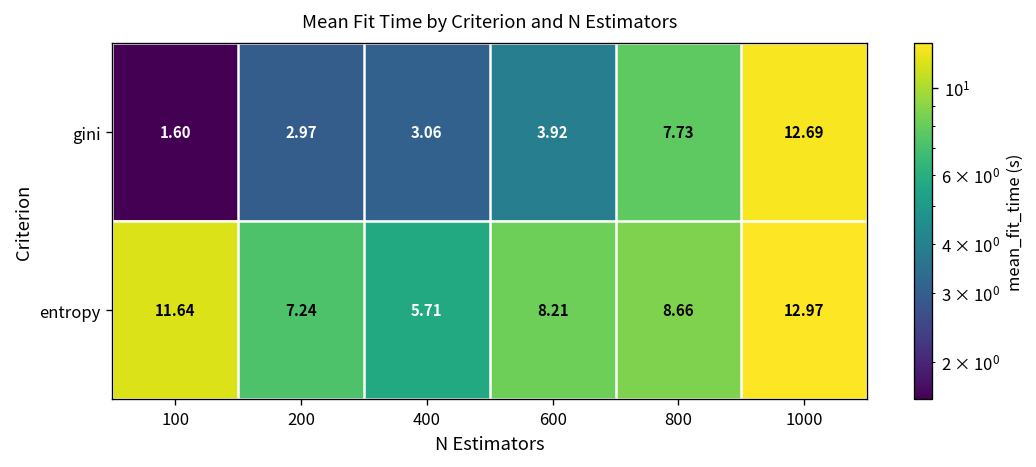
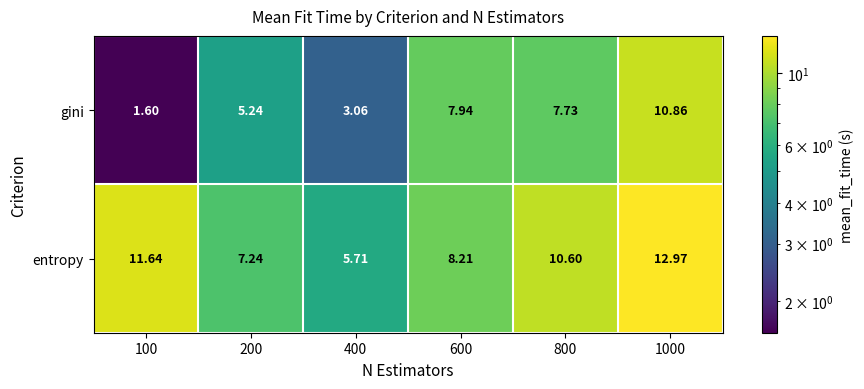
  {
    "gini": {
      "100": 1.60,
-     "200": 2.97,
+     "200": 5.24,
      "400": 3.06,
-     "600": 3.92,
+     "600": 7.94,
      "800": 7.73,
-     "1000": 12.69
+     "1000": 10.86
    },
    "entropy": {
      "100": 11.64,
      "200": 7.24,
      "400": 5.71,
      "600": 8.21,
-     "800": 8.66,
+     "800": 10.60,
      "1000": 12.97
    }
  }
